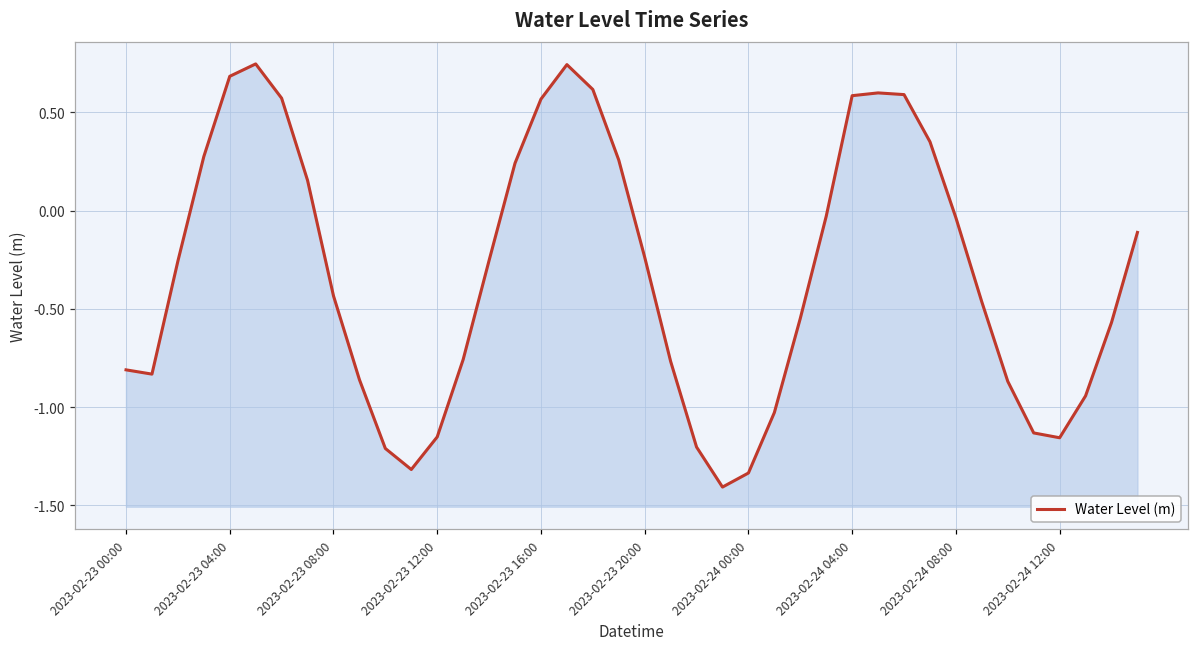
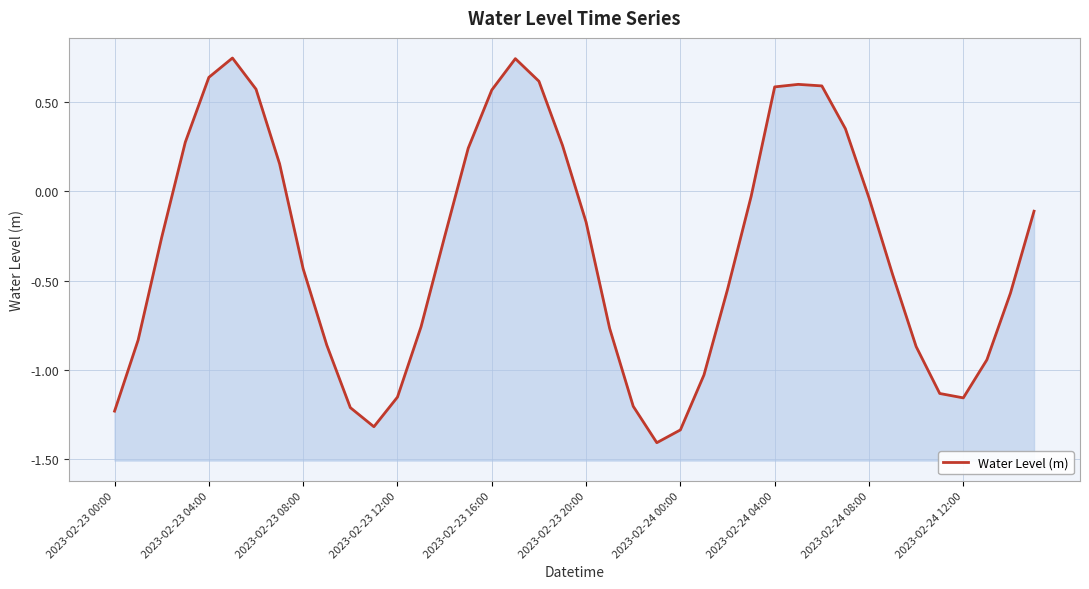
  {
-   "2023-02-23 00:00": -0.81,
-   "2023-02-23 04:00": 0.68,
+   "2023-02-23 00:00": -1.23,
+   "2023-02-23 04:00": 0.64,
    "2023-02-23 08:00": -0.43,
    "2023-02-23 12:00": -1.15,
    "2023-02-23 16:00": 0.57,
-   "2023-02-23 20:00": -0.24,
+   "2023-02-23 20:00": -0.17,
    "2023-02-24 00:00": -1.34,
    "2023-02-24 04:00": 0.59,
    "2023-02-24 08:00": -0.04,
    "2023-02-24 12:00": -1.16
  }
